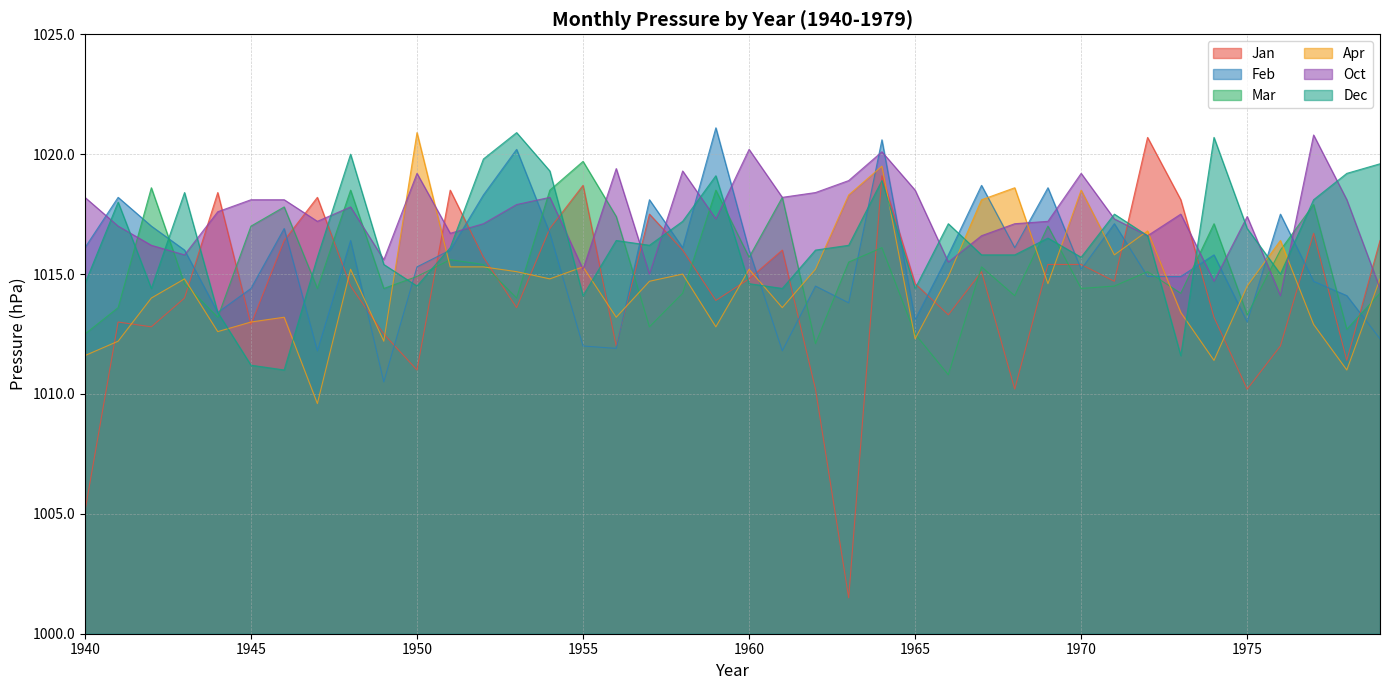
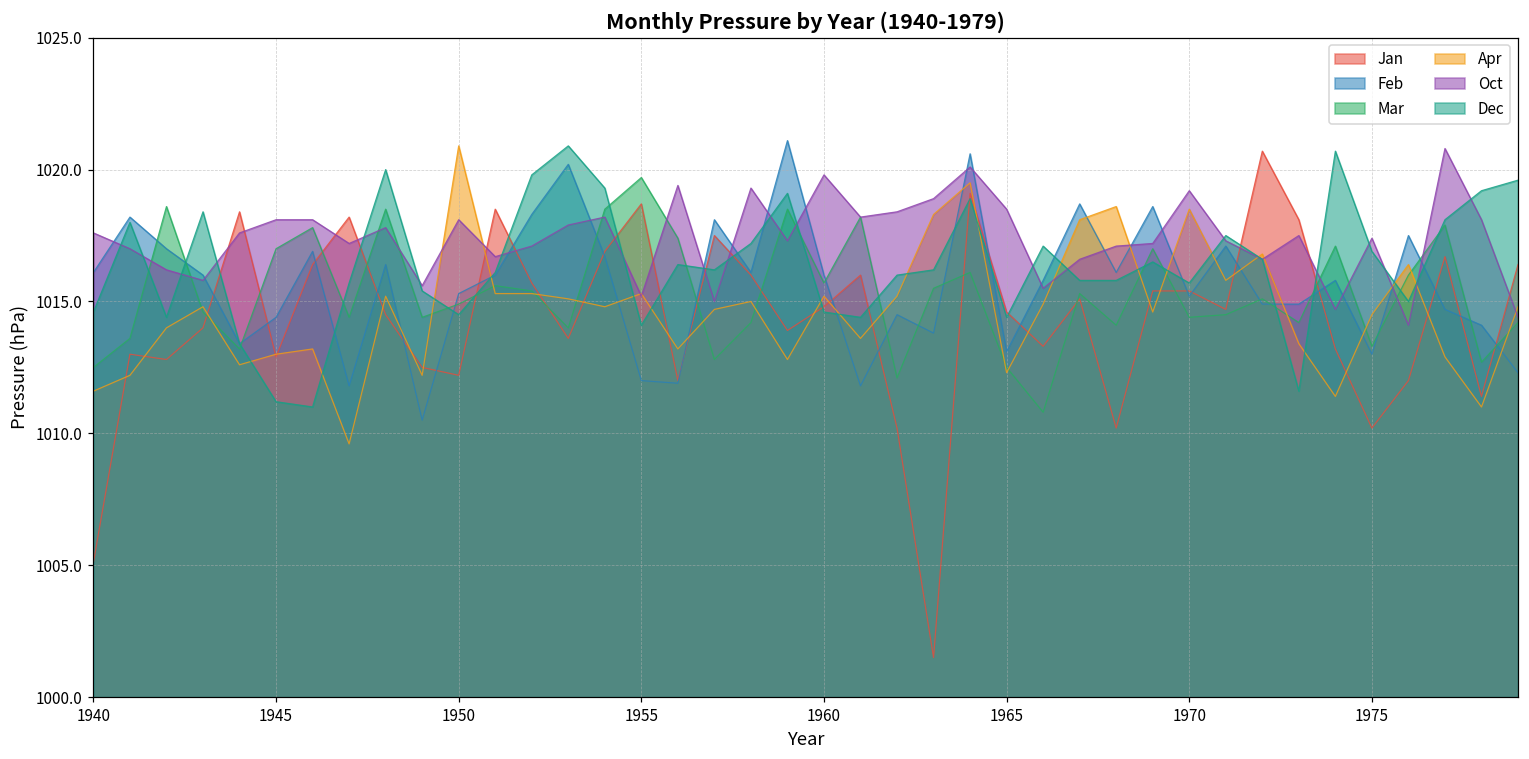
  {
    "Jan": {
      "1940": 1005.1,
-     "1950": 1011.0,
+     "1950": 1012.2,
      "1955": 1018.7,
      "1960": 1014.8,
      "1965": 1014.6,
      "1970": 1015.4,
      "1975": 1010.2
    },
    "Apr": {
      "1940": 1011.6,
      "1950": 1020.9,
      "1960": 1015.2,
      "1965": 1012.3,
      "1970": 1018.5,
      "1975": 1014.5
    },
    "Oct": {
-     "1940": 1018.2,
+     "1940": 1017.6,
      "1945": 1018.1,
-     "1950": 1019.2,
-     "1960": 1020.2,
+     "1950": 1018.1,
+     "1960": 1019.8,
      "1965": 1018.5,
      "1970": 1019.2,
      "1975": 1017.4
    }
  }
